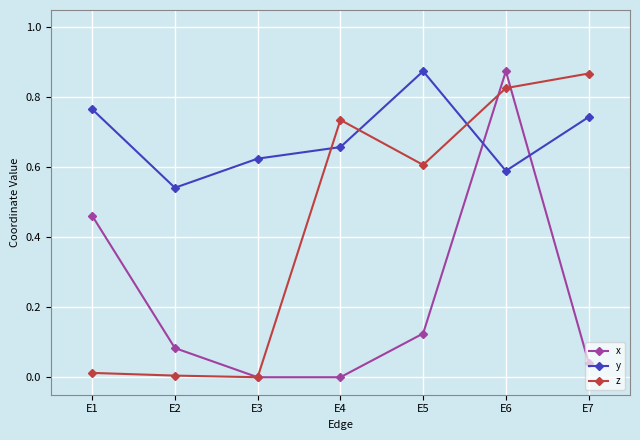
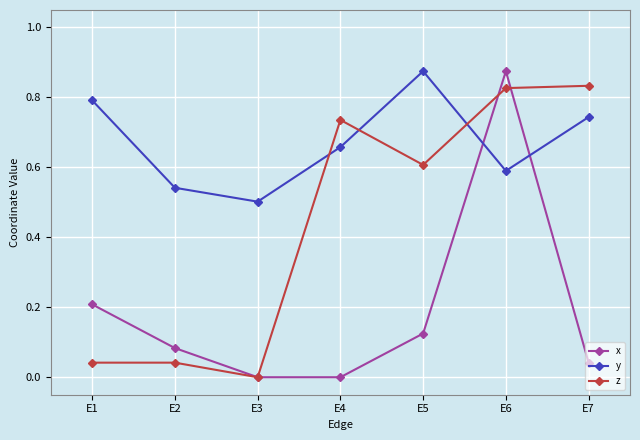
  {
    "x": {
-     "E1": 0.46,
+     "E1": 0.21,
      "E2": 0.08,
      "E4": 0.00,
      "E5": 0.13,
      "E6": 0.88
    },
    "y": {
-     "E1": 0.77,
+     "E1": 0.79,
      "E2": 0.54,
-     "E3": 0.63,
+     "E3": 0.50,
      "E4": 0.66,
      "E5": 0.88,
      "E6": 0.59,
      "E7": 0.74
    },
    "z": {
-     "E1": 0.01,
-     "E2": 0.00,
+     "E1": 0.04,
+     "E2": 0.04,
      "E4": 0.74,
      "E5": 0.61,
      "E6": 0.83,
-     "E7": 0.87
+     "E7": 0.83
    }
  }
